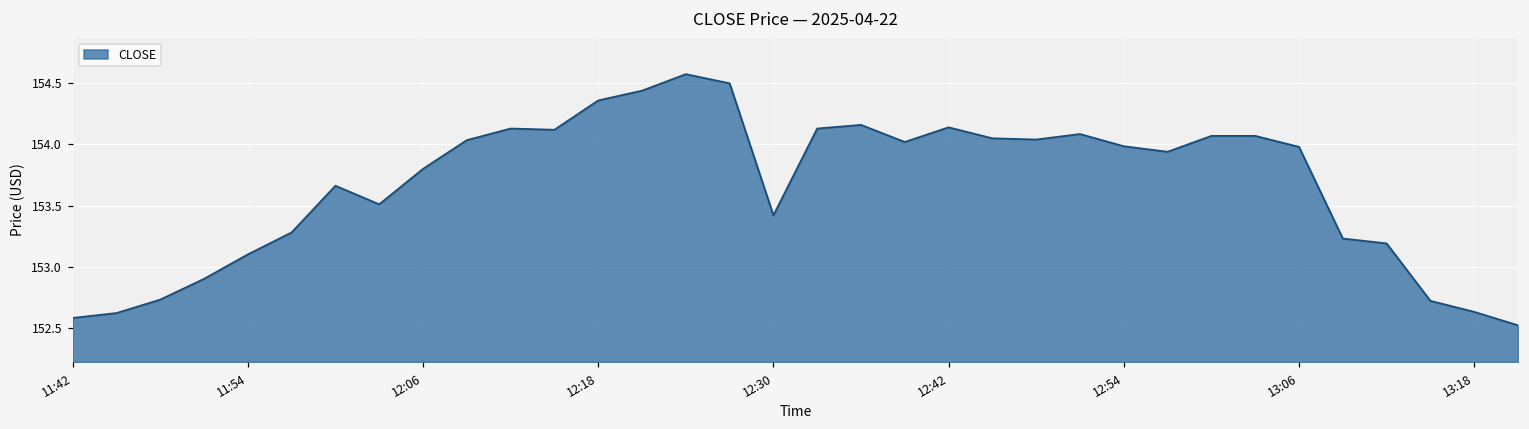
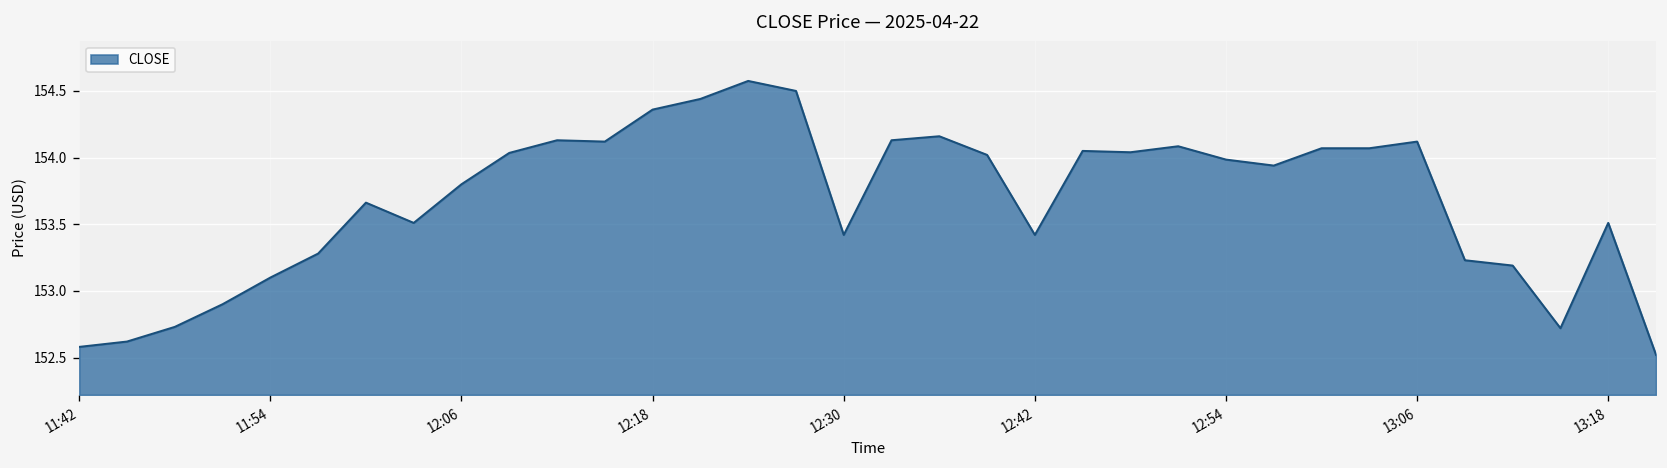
  {
    "11:42": 152.58,
    "11:54": 153.10,
    "12:06": 153.80,
    "12:18": 154.36,
    "12:30": 153.42,
-   "12:42": 154.14,
+   "12:42": 153.42,
    "12:54": 153.99,
-   "13:06": 153.98,
-   "13:18": 152.63
+   "13:06": 154.12,
+   "13:18": 153.51
  }
